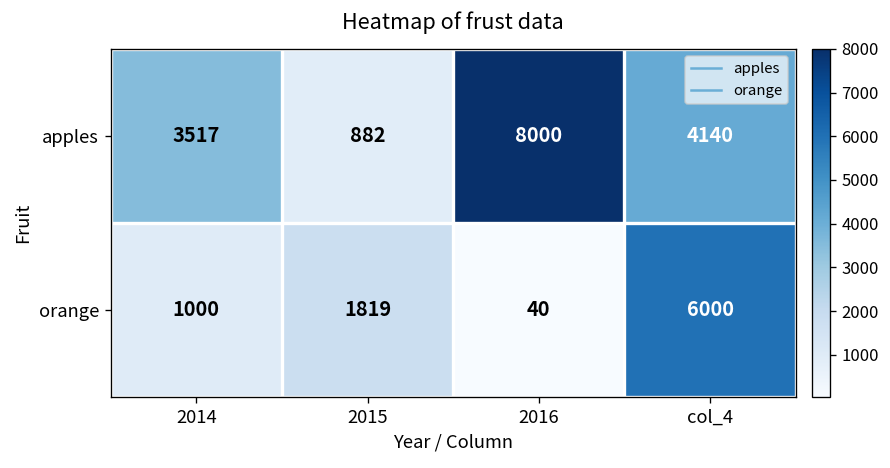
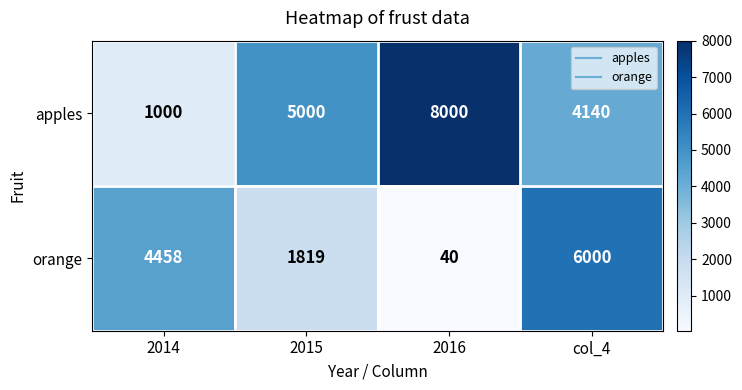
  {
    "apples": {
-     "2014": 3517,
-     "2015": 882,
+     "2014": 1000,
+     "2015": 5000,
      "2016": 8000,
      "col_4": 4140
    },
    "orange": {
-     "2014": 1000,
+     "2014": 4458,
      "2015": 1819,
      "2016": 40,
      "col_4": 6000
    }
  }
